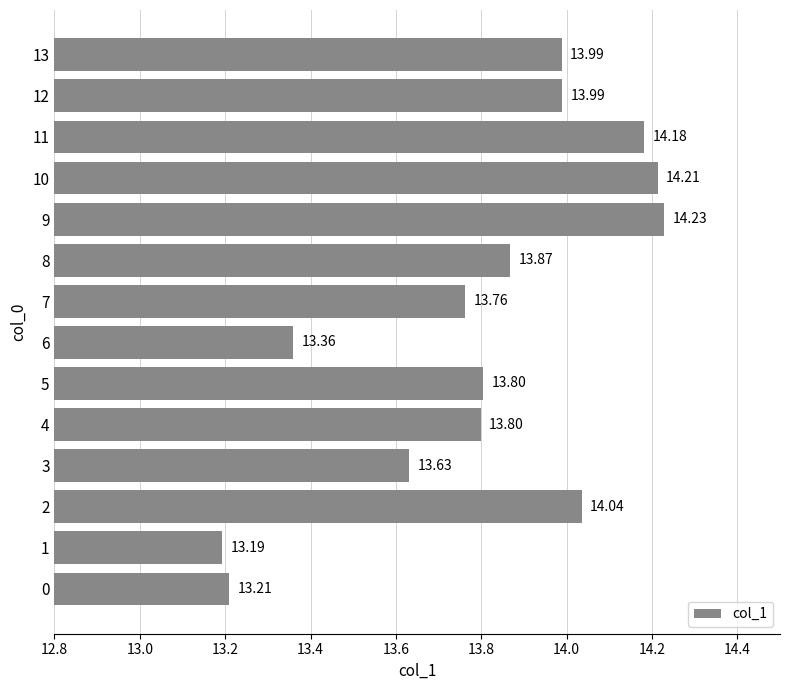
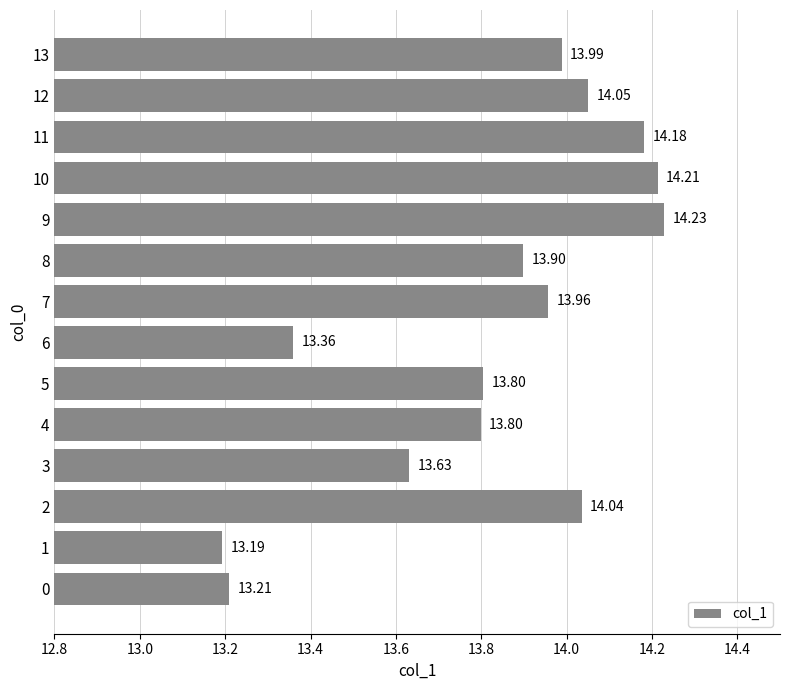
  {
    "13": 13.99,
-   "12": 13.99,
+   "12": 14.05,
    "11": 14.18,
    "10": 14.21,
    "9": 14.23,
-   "8": 13.87,
-   "7": 13.76,
+   "8": 13.90,
+   "7": 13.96,
    "6": 13.36,
    "5": 13.80,
    "4": 13.80,
    "3": 13.63,
    "2": 14.04,
    "1": 13.19,
    "0": 13.21
  }
